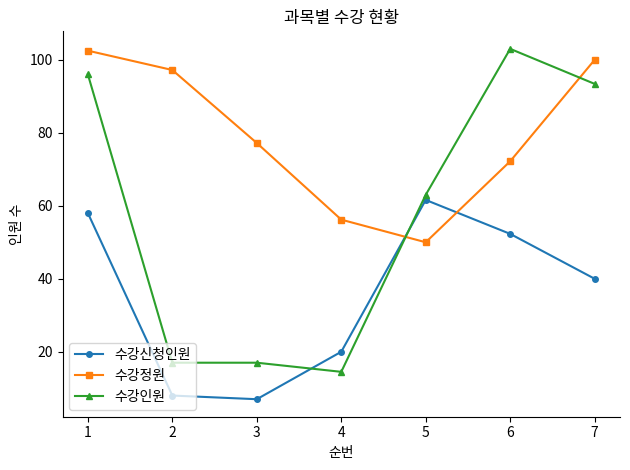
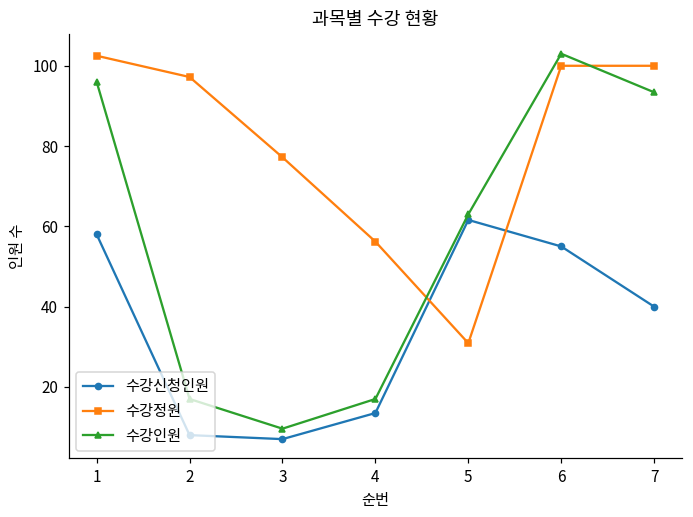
  {
    "수강신청인원": {
      "1": 58,
      "3": 7,
-     "4": 20,
+     "4": 14,
      "5": 62,
-     "6": 52,
+     "6": 55,
      "7": 40
    },
    "수강정원": {
      "1": 103,
      "2": 97,
      "3": 77,
      "4": 56,
-     "5": 50,
-     "6": 72,
+     "5": 31,
+     "6": 100,
      "7": 100
    },
    "수강인원": {
      "1": 96,
-     "3": 17,
-     "4": 15,
+     "3": 10,
+     "4": 17,
      "5": 63,
      "6": 103,
      "7": 93
    }
  }
